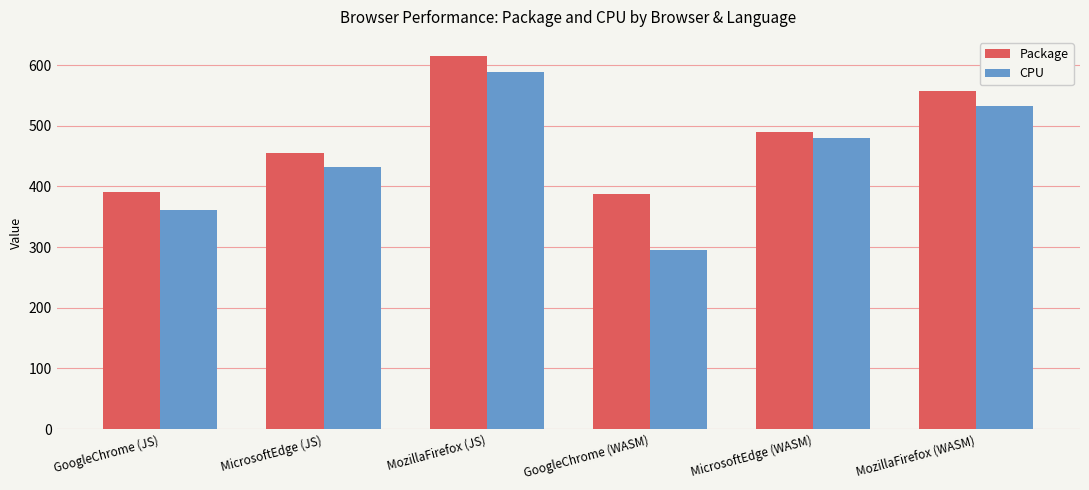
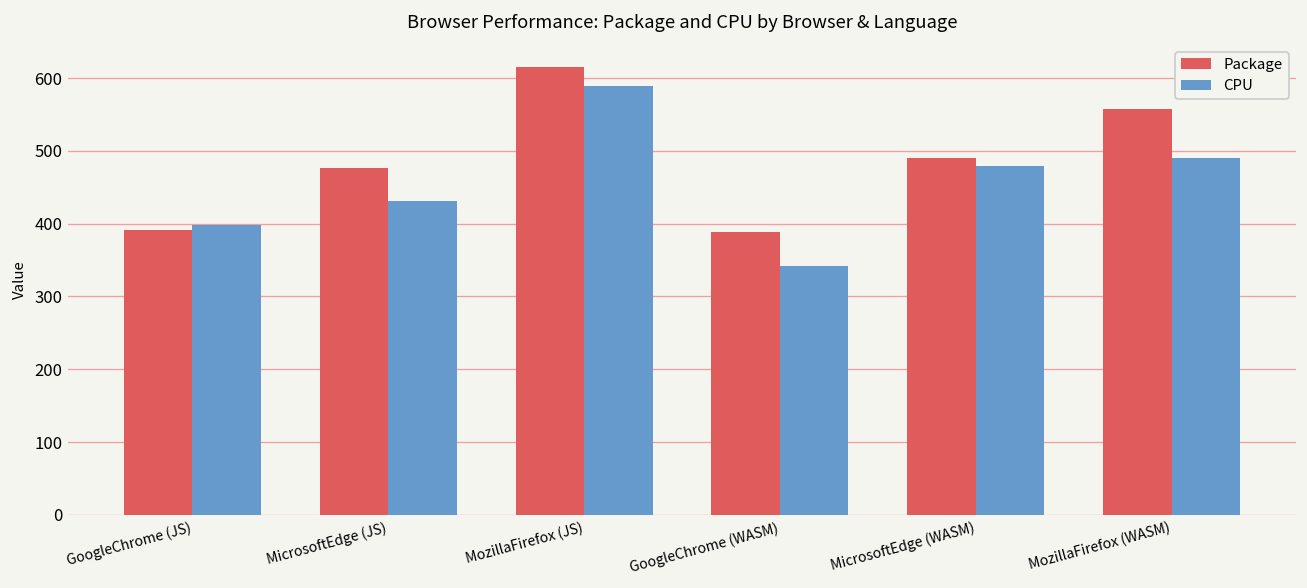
  {
    "Package": {
      "GoogleChrome (JS)": 390,
-     "MicrosoftEdge (JS)": 460,
+     "MicrosoftEdge (JS)": 480,
      "MozillaFirefox (JS)": 620,
      "GoogleChrome (WASM)": 390,
      "MicrosoftEdge (WASM)": 490,
      "MozillaFirefox (WASM)": 560
    },
    "CPU": {
-     "GoogleChrome (JS)": 360,
+     "GoogleChrome (JS)": 400,
      "MicrosoftEdge (JS)": 430,
      "MozillaFirefox (JS)": 590,
-     "GoogleChrome (WASM)": 290,
+     "GoogleChrome (WASM)": 340,
      "MicrosoftEdge (WASM)": 480,
-     "MozillaFirefox (WASM)": 530
+     "MozillaFirefox (WASM)": 490
    }
  }
